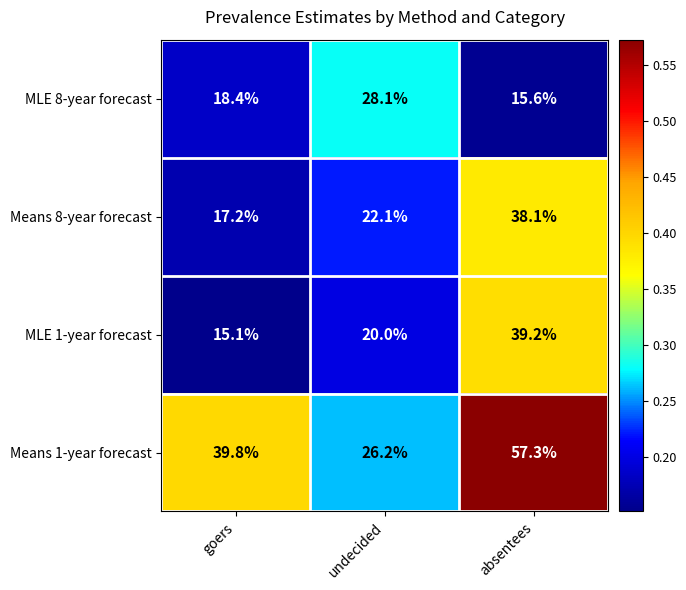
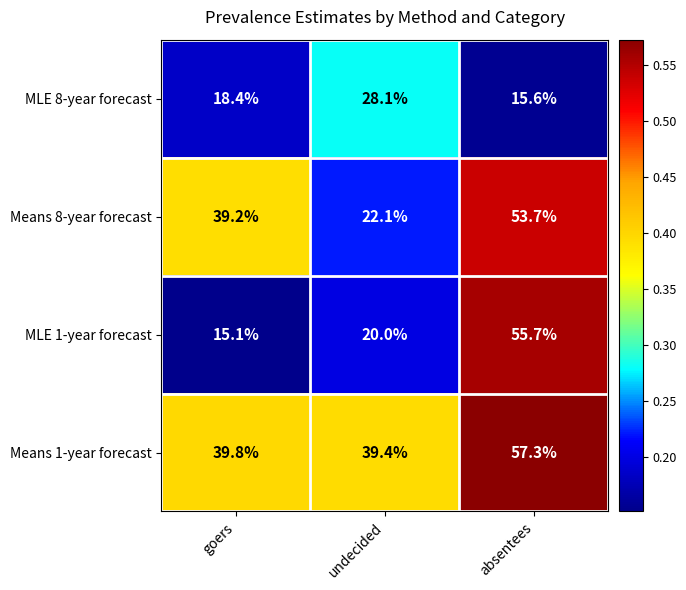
  {
    "MLE 8-year forecast": {
      "goers": "18.4%",
      "undecided": "28.1%",
      "absentees": "15.6%"
    },
    "Means 8-year forecast": {
-     "goers": "17.2%",
+     "goers": "39.2%",
      "undecided": "22.1%",
-     "absentees": "38.1%"
+     "absentees": "53.7%"
    },
    "MLE 1-year forecast": {
      "goers": "15.1%",
      "undecided": "20.0%",
-     "absentees": "39.2%"
+     "absentees": "55.7%"
    },
    "Means 1-year forecast": {
      "goers": "39.8%",
-     "undecided": "26.2%",
+     "undecided": "39.4%",
      "absentees": "57.3%"
    }
  }
